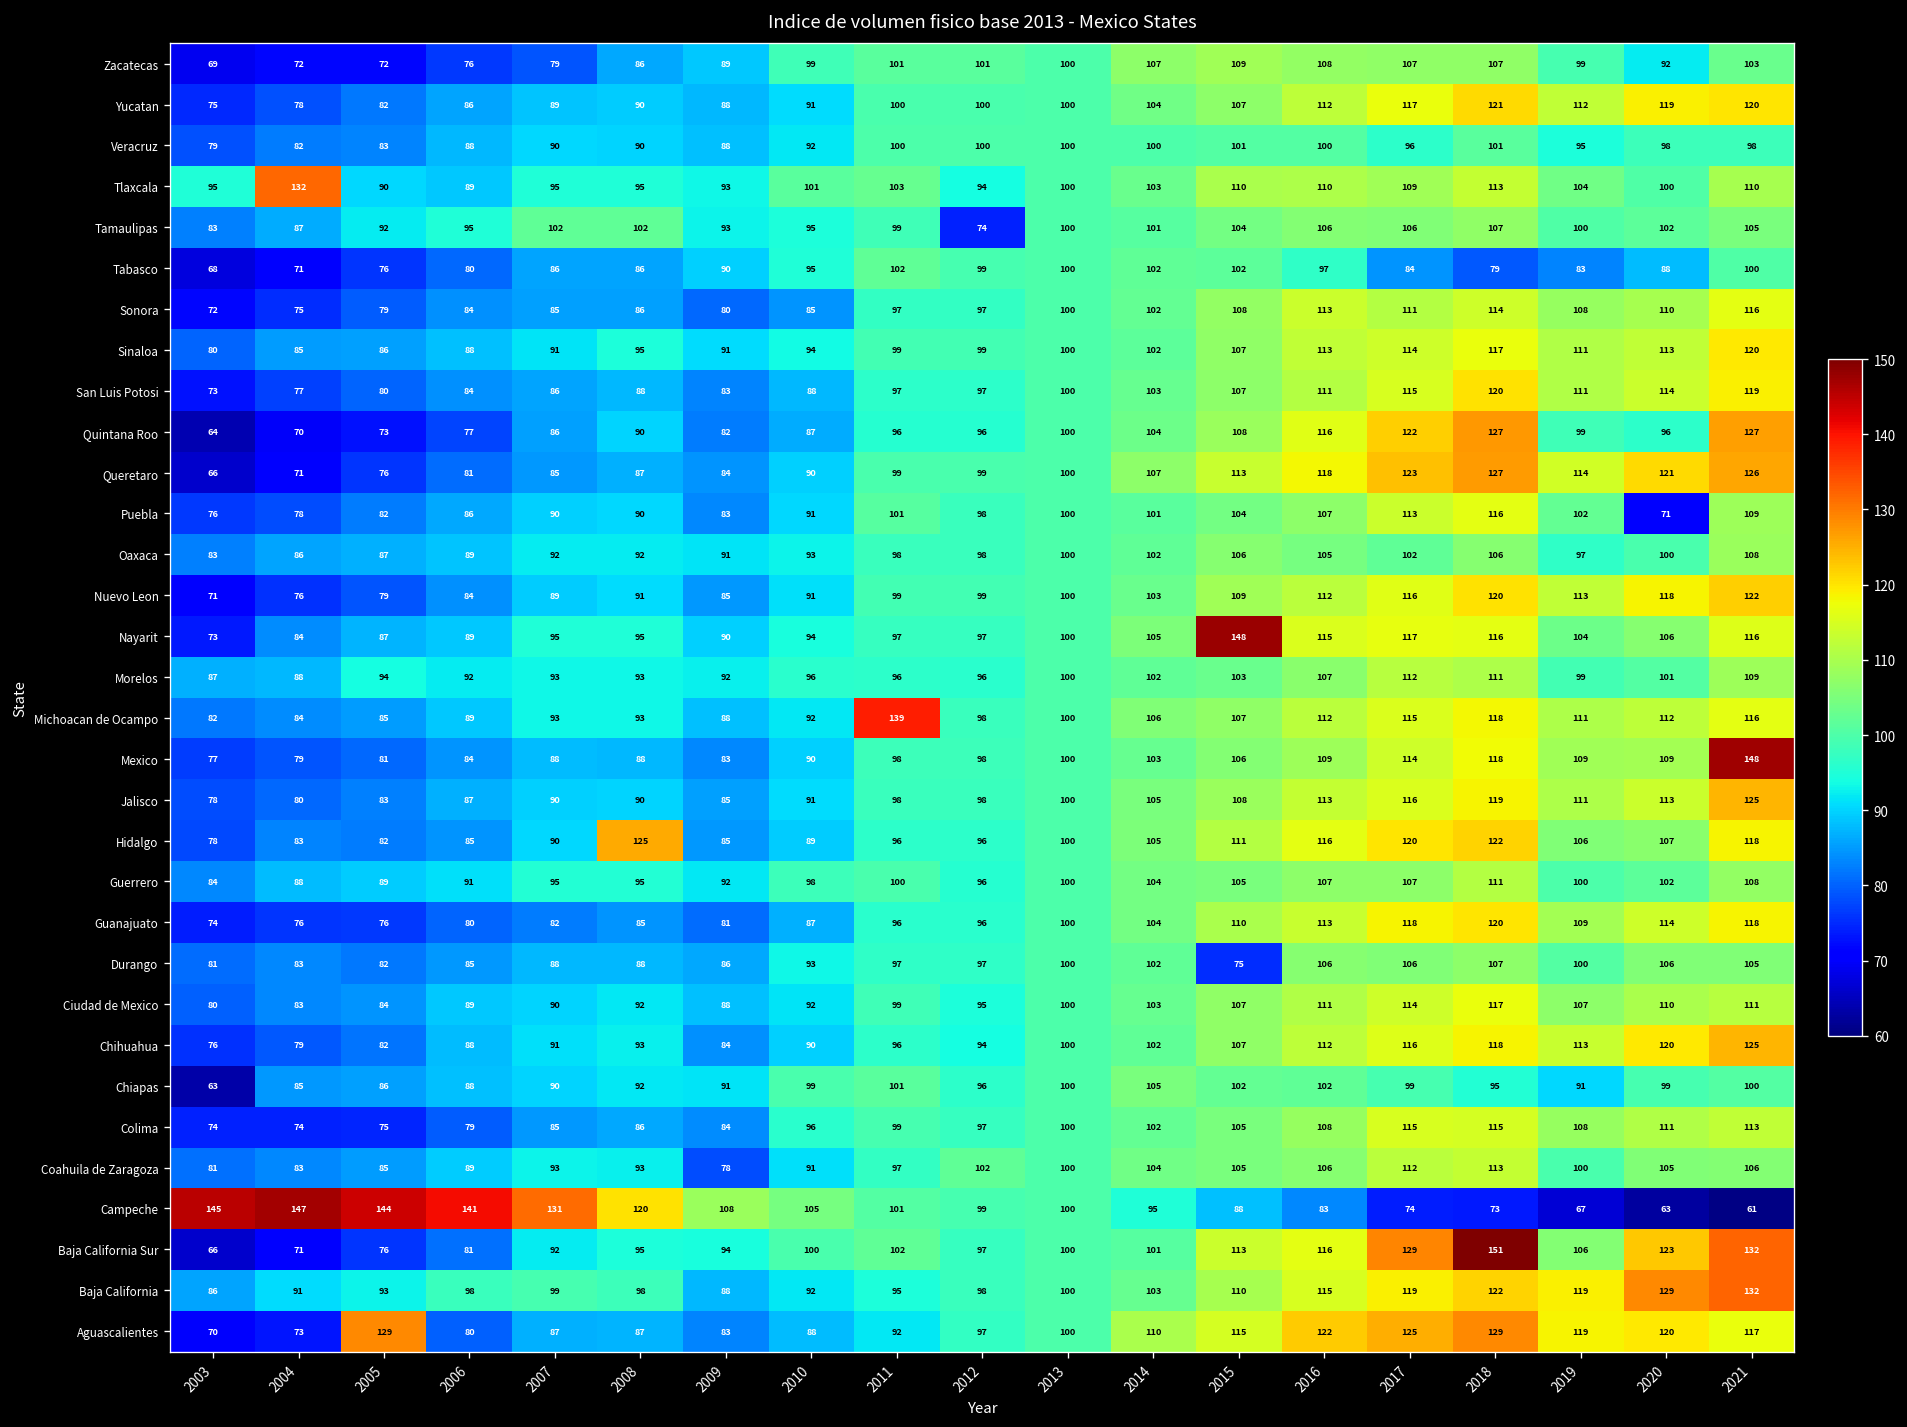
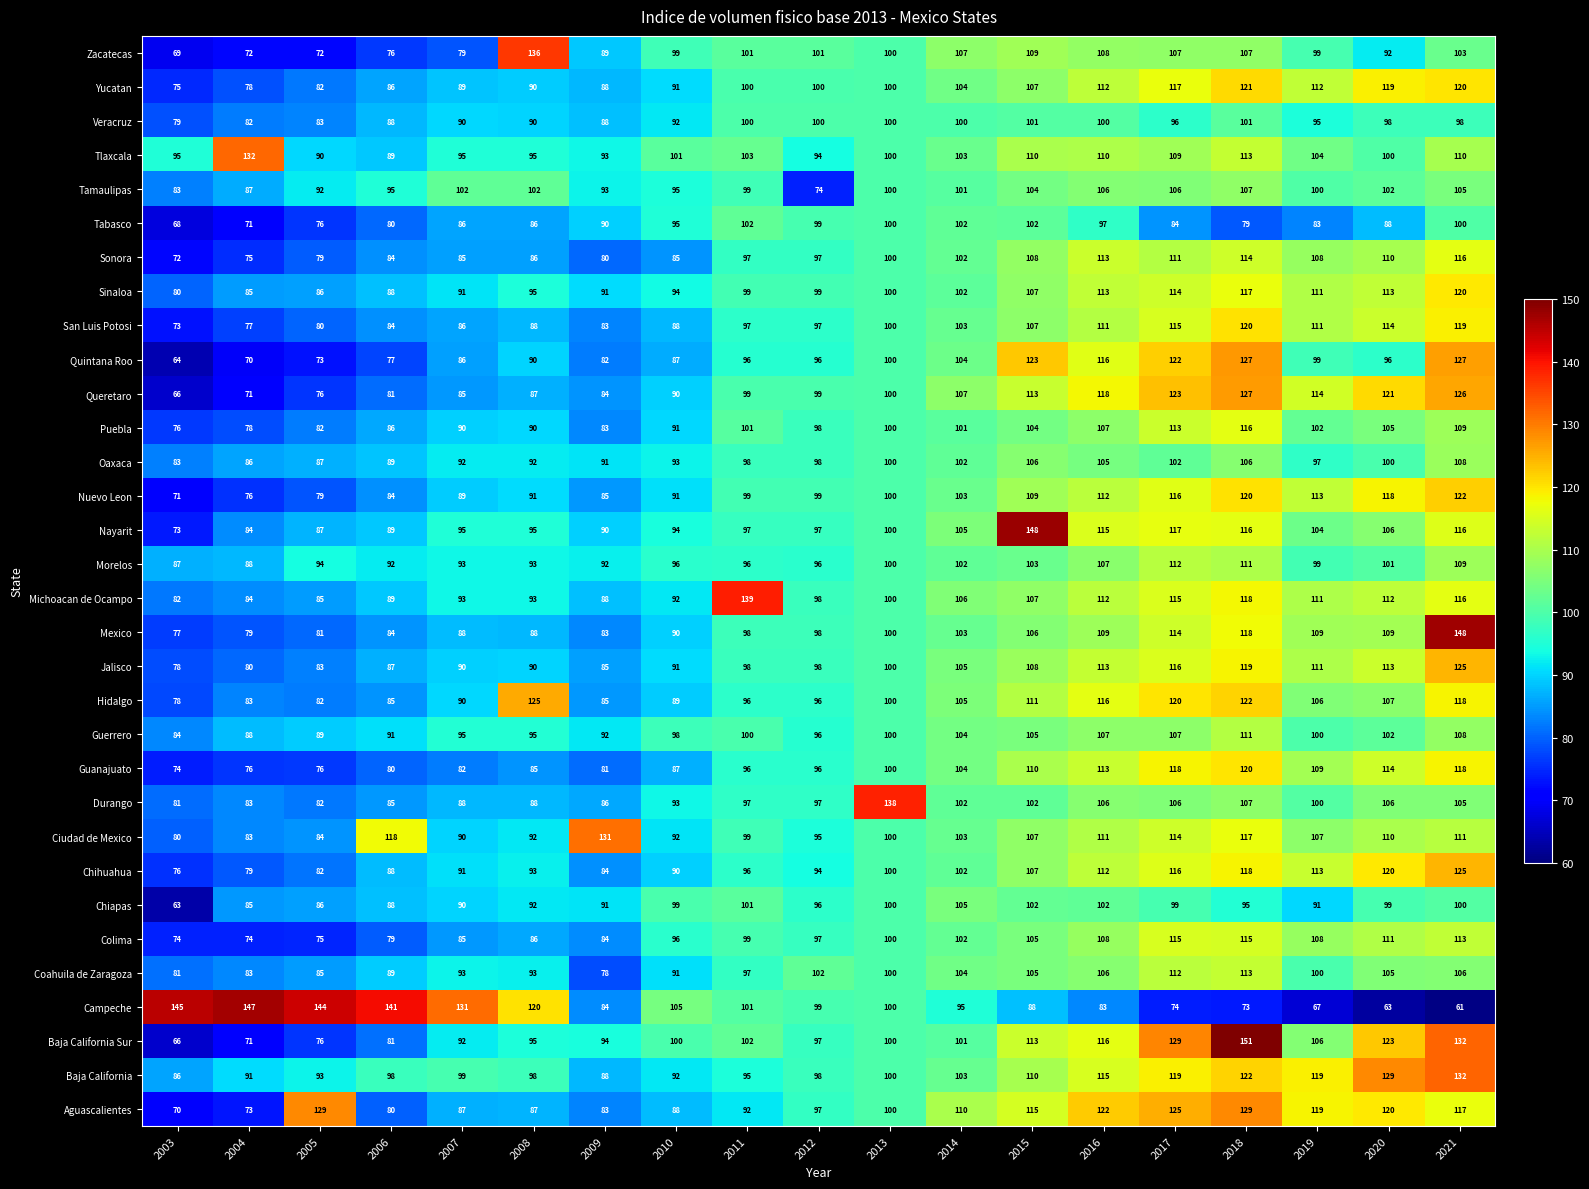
  {
    "Zacatecas": {
      "2003": 69,
      "2004": 72,
      "2005": 72,
      "2006": 76,
      "2007": 79,
-     "2008": 86,
+     "2008": 136,
      "2009": 89,
      "2010": 99,
      "2011": 101,
      "2012": 101,
      "2013": 100,
      "2014": 107,
      "2015": 109,
      "2016": 108,
      "2017": 107,
      "2018": 107,
      "2019": 99,
      "2020": 92,
      "2021": 103
    },
    "Quintana Roo": {
      "2003": 64,
      "2004": 70,
      "2005": 73,
      "2006": 77,
      "2007": 86,
      "2008": 90,
      "2009": 82,
      "2010": 87,
      "2011": 96,
      "2012": 96,
      "2013": 100,
      "2014": 104,
-     "2015": 108,
+     "2015": 123,
      "2016": 116,
      "2017": 122,
      "2018": 127,
      "2019": 99,
      "2020": 96,
      "2021": 127
    },
    "Puebla": {
      "2003": 76,
      "2004": 78,
      "2005": 82,
      "2006": 86,
      "2007": 90,
      "2008": 90,
      "2009": 83,
      "2010": 91,
      "2011": 101,
      "2012": 98,
      "2013": 100,
      "2014": 101,
      "2015": 104,
      "2016": 107,
      "2017": 113,
      "2018": 116,
      "2019": 102,
-     "2020": 71,
+     "2020": 105,
      "2021": 109
    },
    "Durango": {
      "2003": 81,
      "2004": 83,
      "2005": 82,
      "2006": 85,
      "2007": 88,
      "2008": 88,
      "2009": 86,
      "2010": 93,
      "2011": 97,
      "2012": 97,
-     "2013": 100,
+     "2013": 138,
      "2014": 102,
-     "2015": 75,
+     "2015": 102,
      "2016": 106,
      "2017": 106,
      "2018": 107,
      "2019": 100,
      "2020": 106,
      "2021": 105
    },
    "Ciudad de Mexico": {
      "2003": 80,
      "2004": 83,
      "2005": 84,
-     "2006": 89,
+     "2006": 118,
      "2007": 90,
      "2008": 92,
-     "2009": 88,
+     "2009": 131,
      "2010": 92,
      "2011": 99,
      "2012": 95,
      "2013": 100,
      "2014": 103,
      "2015": 107,
      "2016": 111,
      "2017": 114,
      "2018": 117,
      "2019": 107,
      "2020": 110,
      "2021": 111
    },
    "Campeche": {
      "2003": 145,
      "2004": 147,
      "2005": 144,
      "2006": 141,
      "2007": 131,
      "2008": 120,
-     "2009": 108,
+     "2009": 84,
      "2010": 105,
      "2011": 101,
      "2012": 99,
      "2013": 100,
      "2014": 95,
      "2015": 88,
      "2016": 83,
      "2017": 74,
      "2018": 73,
      "2019": 67,
      "2020": 63,
      "2021": 61
    }
  }
